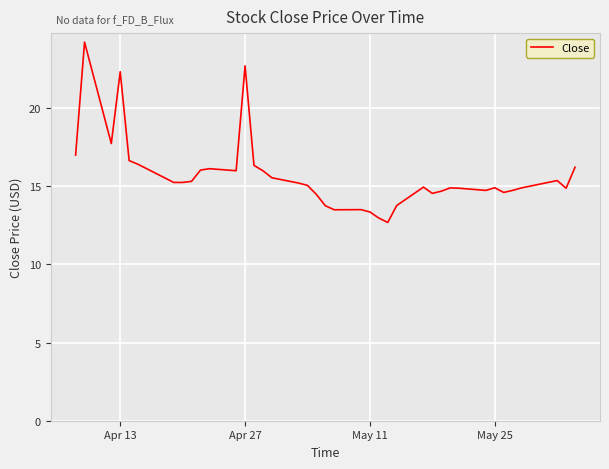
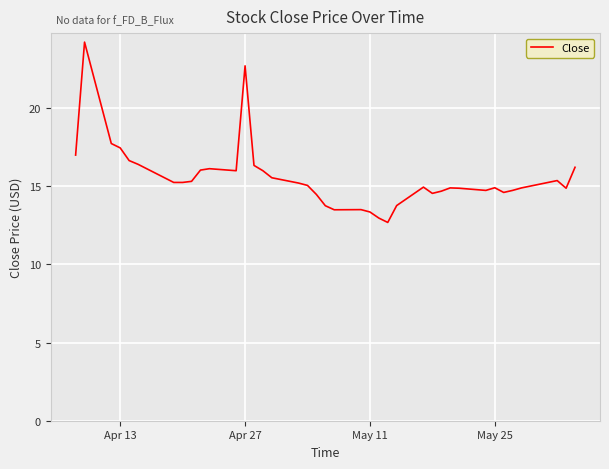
  {
-   "Apr 13": 22.3,
+   "Apr 13": 17.5,
    "Apr 27": 22.7,
    "May 11": 13.4,
    "May 25": 14.9
  }
